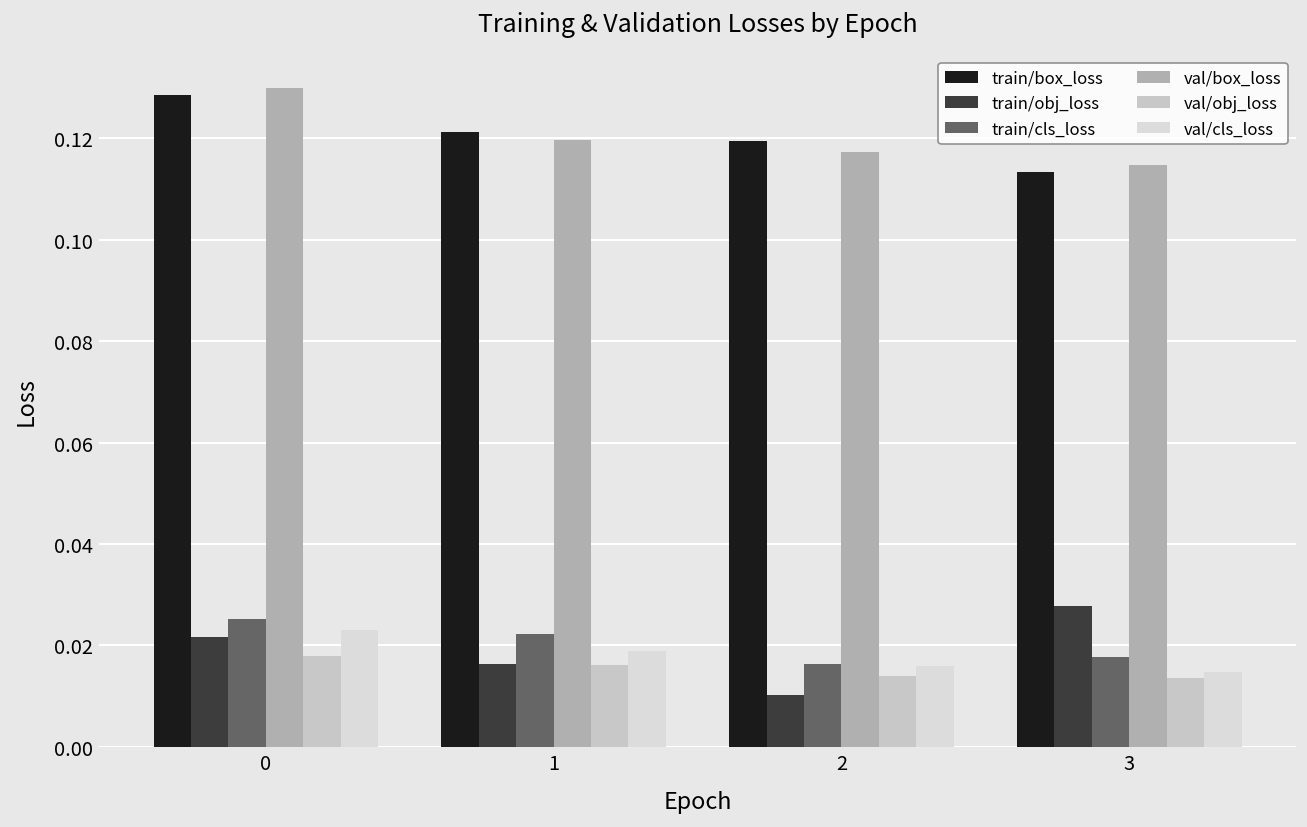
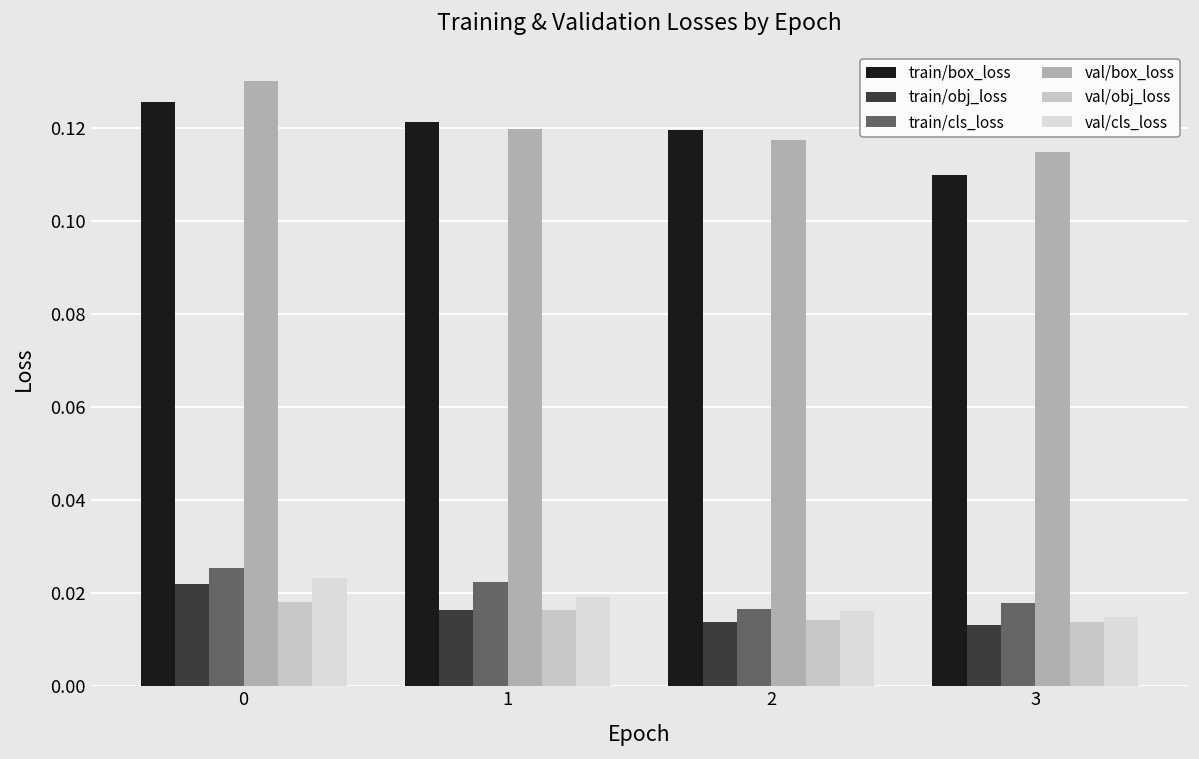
  {
    "train/box_loss": {
-     "0": 0.129,
+     "0": 0.126,
      "1": 0.121,
      "2": 0.119,
-     "3": 0.113
+     "3": 0.110
    },
    "train/obj_loss": {
      "0": 0.022,
      "1": 0.016,
-     "2": 0.010,
-     "3": 0.028
+     "2": 0.014,
+     "3": 0.013
    },
    "train/cls_loss": {
      "0": 0.025,
      "1": 0.022,
      "2": 0.016,
      "3": 0.018
    }
  }
